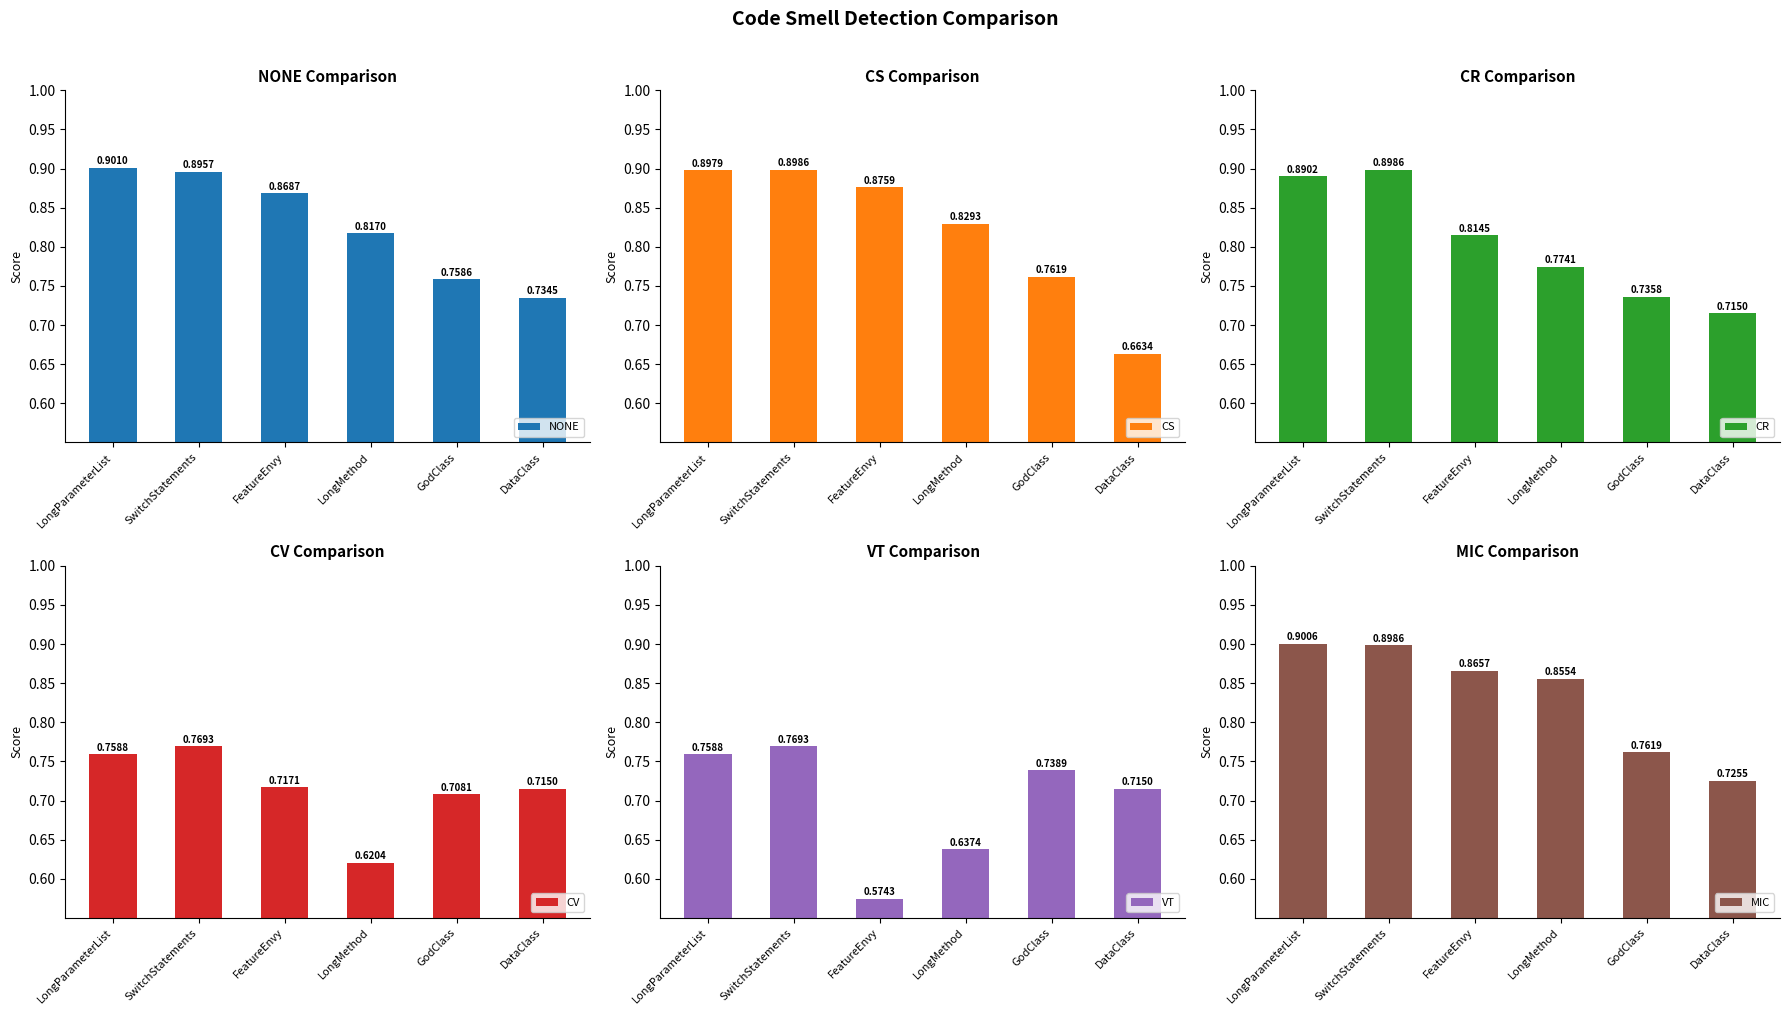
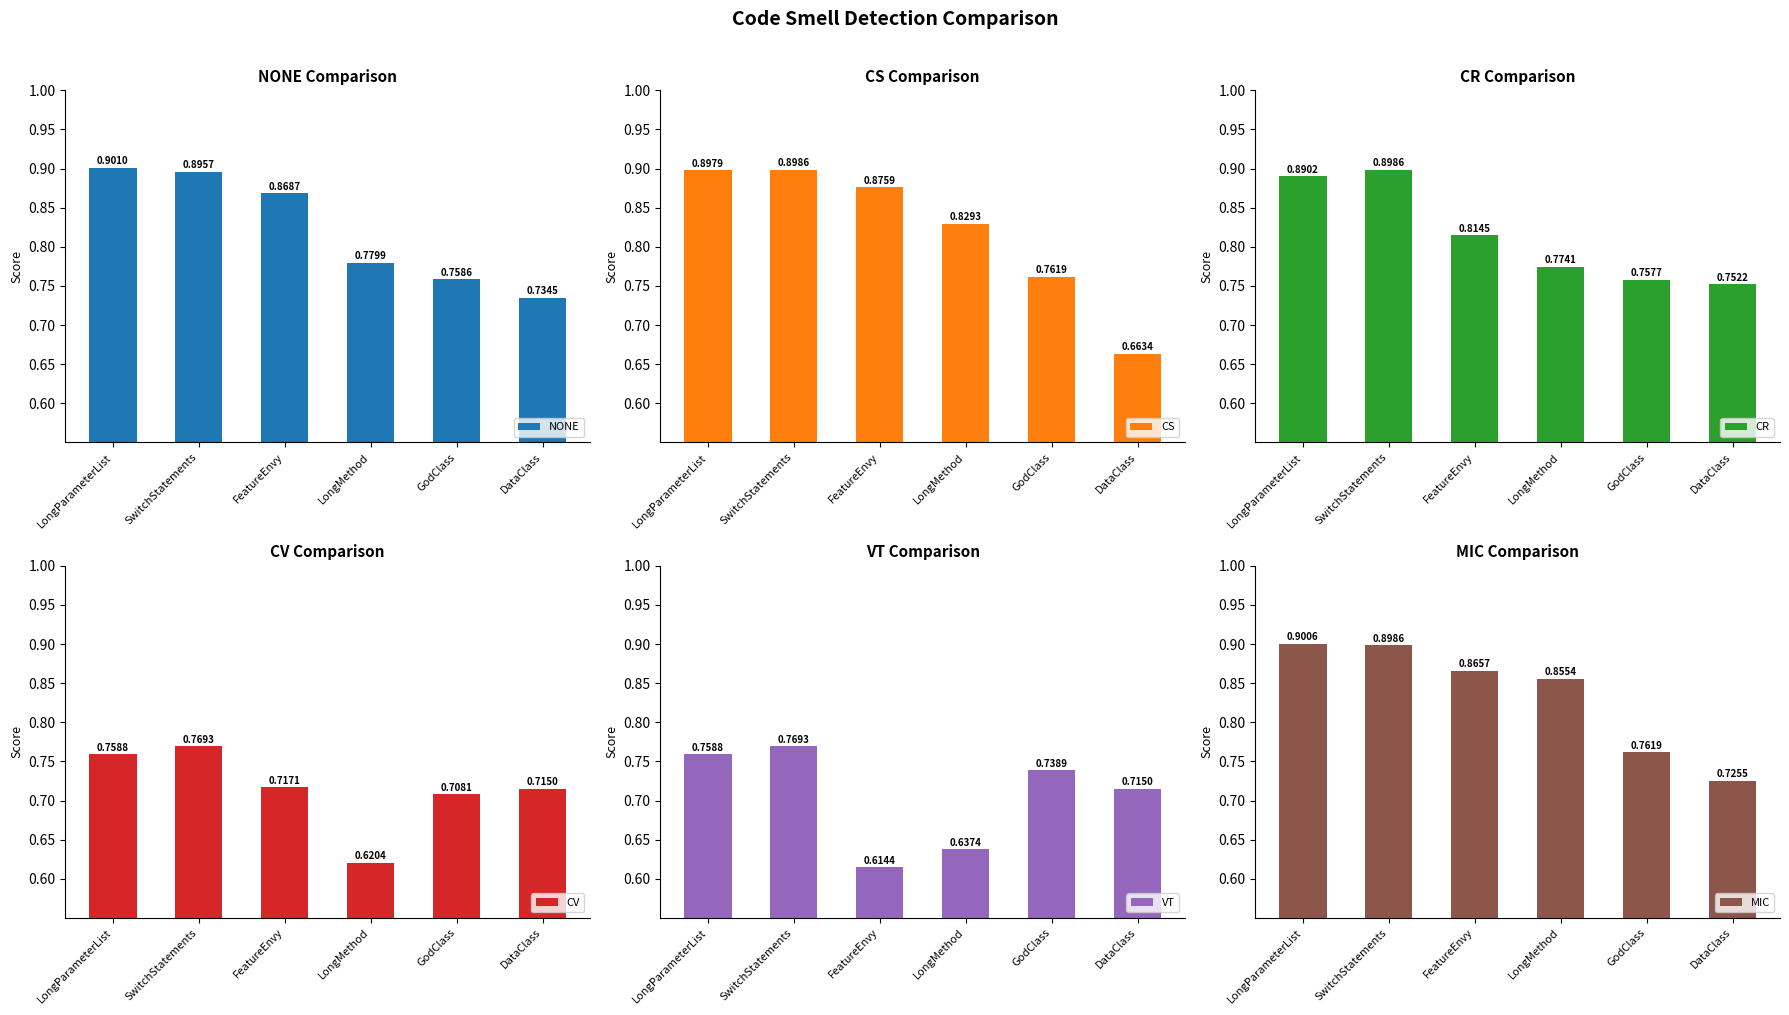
  {
    "NONE Comparison": {
      "LongParameterList": 0.9010,
      "SwitchStatements": 0.8957,
      "FeatureEnvy": 0.8687,
-     "LongMethod": 0.8170,
+     "LongMethod": 0.7799,
      "GodClass": 0.7586,
      "DataClass": 0.7345
    },
    "CS Comparison": {
      "LongParameterList": 0.8979,
      "SwitchStatements": 0.8986,
      "FeatureEnvy": 0.8759,
      "LongMethod": 0.8293,
      "GodClass": 0.7619,
      "DataClass": 0.6634
    },
    "CR Comparison": {
      "LongParameterList": 0.8902,
      "SwitchStatements": 0.8986,
      "FeatureEnvy": 0.8145,
      "LongMethod": 0.7741,
-     "GodClass": 0.7358,
-     "DataClass": 0.7150
+     "GodClass": 0.7577,
+     "DataClass": 0.7522
    },
    "CV Comparison": {
      "LongParameterList": 0.7588,
      "SwitchStatements": 0.7693,
      "FeatureEnvy": 0.7171,
      "LongMethod": 0.6204,
      "GodClass": 0.7081,
      "DataClass": 0.7150
    },
    "VT Comparison": {
      "LongParameterList": 0.7588,
      "SwitchStatements": 0.7693,
-     "FeatureEnvy": 0.5743,
+     "FeatureEnvy": 0.6144,
      "LongMethod": 0.6374,
      "GodClass": 0.7389,
      "DataClass": 0.7150
    },
    "MIC Comparison": {
      "LongParameterList": 0.9006,
      "SwitchStatements": 0.8986,
      "FeatureEnvy": 0.8657,
      "LongMethod": 0.8554,
      "GodClass": 0.7619,
      "DataClass": 0.7255
    }
  }
